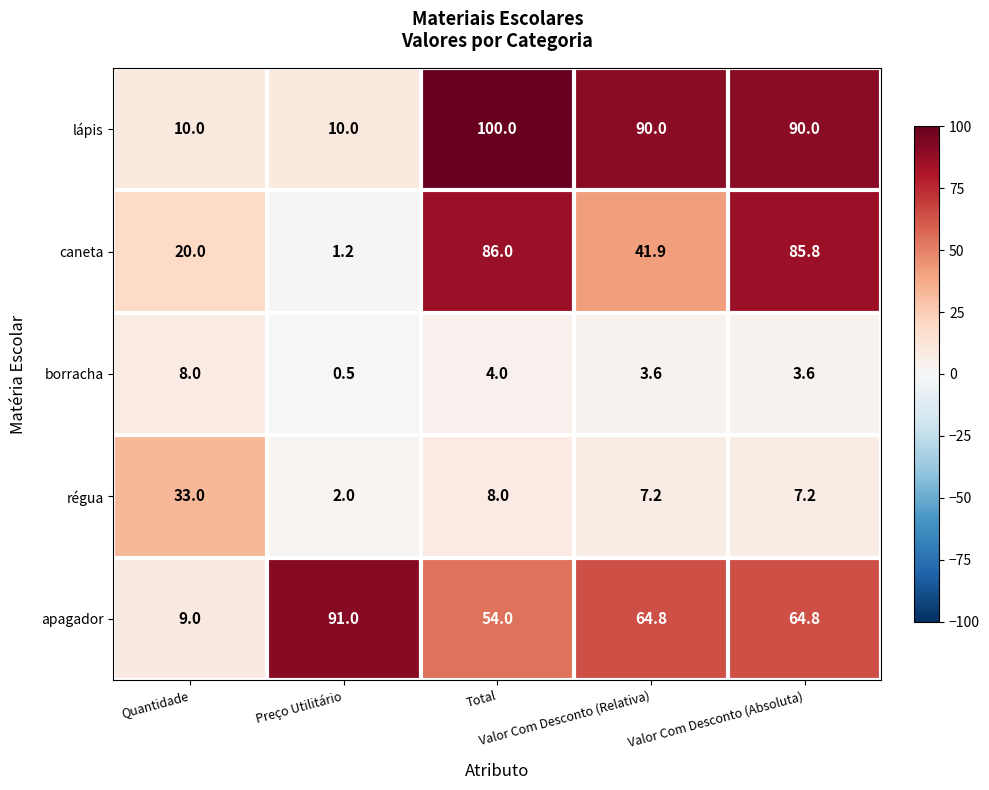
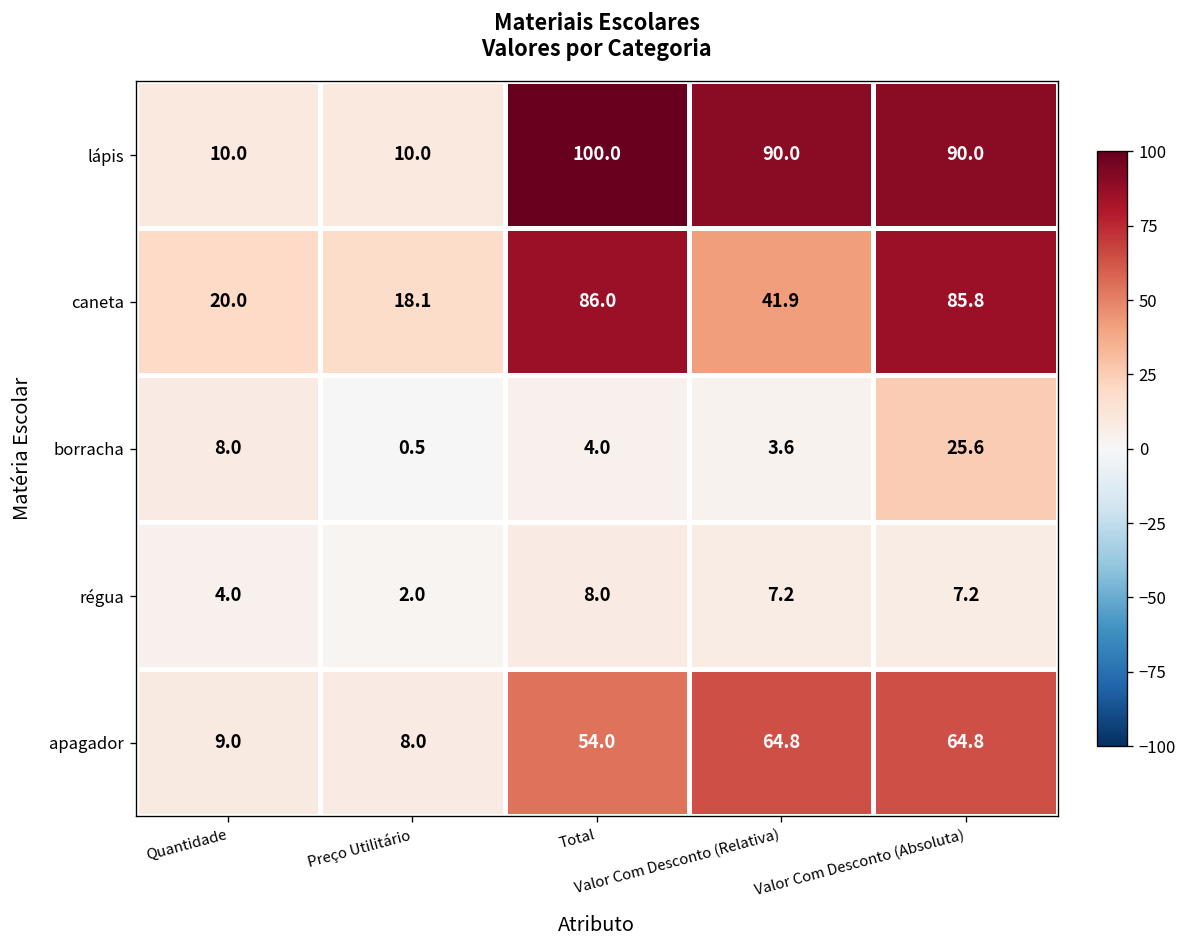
  {
    "lápis": {
      "Quantidade": 10.0,
      "Preço Utilitário": 10.0,
      "Total": 100.0,
      "Valor Com Desconto (Relativa)": 90.0,
      "Valor Com Desconto (Absoluta)": 90.0
    },
    "caneta": {
      "Quantidade": 20.0,
-     "Preço Utilitário": 1.2,
+     "Preço Utilitário": 18.1,
      "Total": 86.0,
      "Valor Com Desconto (Relativa)": 41.9,
      "Valor Com Desconto (Absoluta)": 85.8
    },
    "borracha": {
      "Quantidade": 8.0,
      "Preço Utilitário": 0.5,
      "Total": 4.0,
      "Valor Com Desconto (Relativa)": 3.6,
-     "Valor Com Desconto (Absoluta)": 3.6
+     "Valor Com Desconto (Absoluta)": 25.6
    },
    "régua": {
-     "Quantidade": 33.0,
+     "Quantidade": 4.0,
      "Preço Utilitário": 2.0,
      "Total": 8.0,
      "Valor Com Desconto (Relativa)": 7.2,
      "Valor Com Desconto (Absoluta)": 7.2
    },
    "apagador": {
      "Quantidade": 9.0,
-     "Preço Utilitário": 91.0,
+     "Preço Utilitário": 8.0,
      "Total": 54.0,
      "Valor Com Desconto (Relativa)": 64.8,
      "Valor Com Desconto (Absoluta)": 64.8
    }
  }
